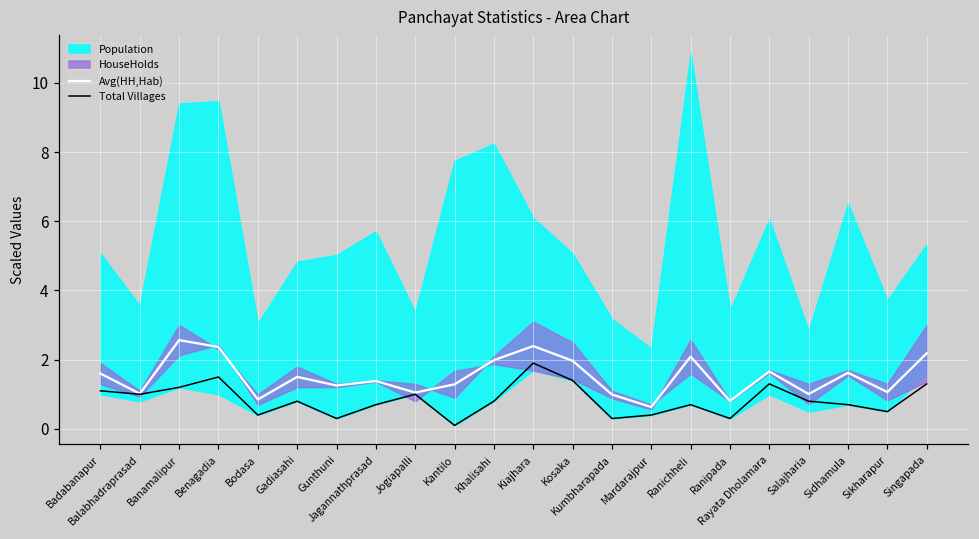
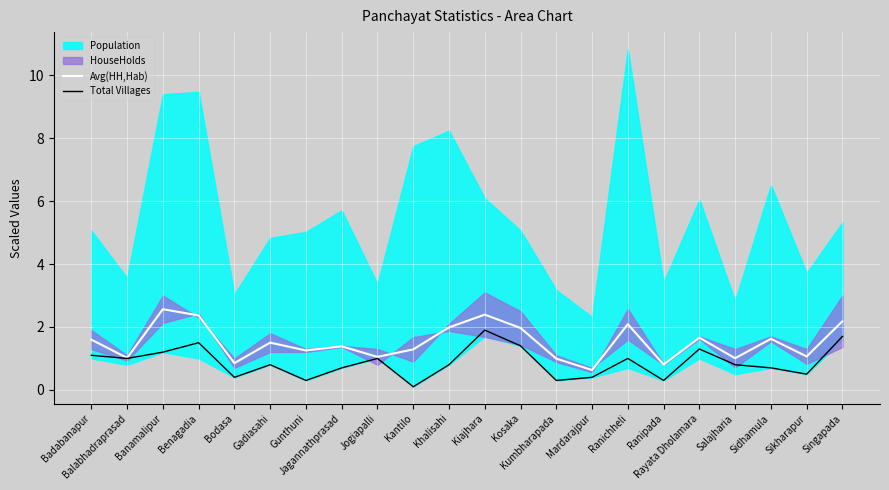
  {
    "Avg(HH,Hab)": {
      "Badabanapur": 1.6,
      "Banamalipur": 2.6,
      "Bodasa": 0.9,
      "Gadiasahi": 1.5,
      "Kantilo": 1.3,
      "Khalisahi": 2.0,
      "Kiajhara": 2.4,
      "Kosaka": 2.0,
      "Kumbharapada": 1.0,
      "Ranichheli": 2.1,
      "Salajharia": 1.0,
      "Sikharapur": 1.1,
      "Singapada": 2.2
    },
    "Total Villages": {
      "Badabanapur": 1.1,
      "Banamalipur": 1.2,
      "Benagadia": 1.5,
      "Bodasa": 0.4,
      "Gadiasahi": 0.8,
      "Gunthuni": 0.3,
      "Jagannathprasad": 0.7,
      "Kantilo": 0.1,
      "Khalisahi": 0.8,
      "Kiajhara": 1.9,
      "Kosaka": 1.4,
      "Kumbharapada": 0.3,
      "Mardarajpur": 0.4,
-     "Ranichheli": 0.7,
+     "Ranichheli": 1.0,
      "Ranipada": 0.3,
      "Rayata Dholamara": 1.3,
      "Salajharia": 0.8,
      "Sidhamula": 0.7,
      "Sikharapur": 0.5,
-     "Singapada": 1.3
+     "Singapada": 1.7
    }
  }
